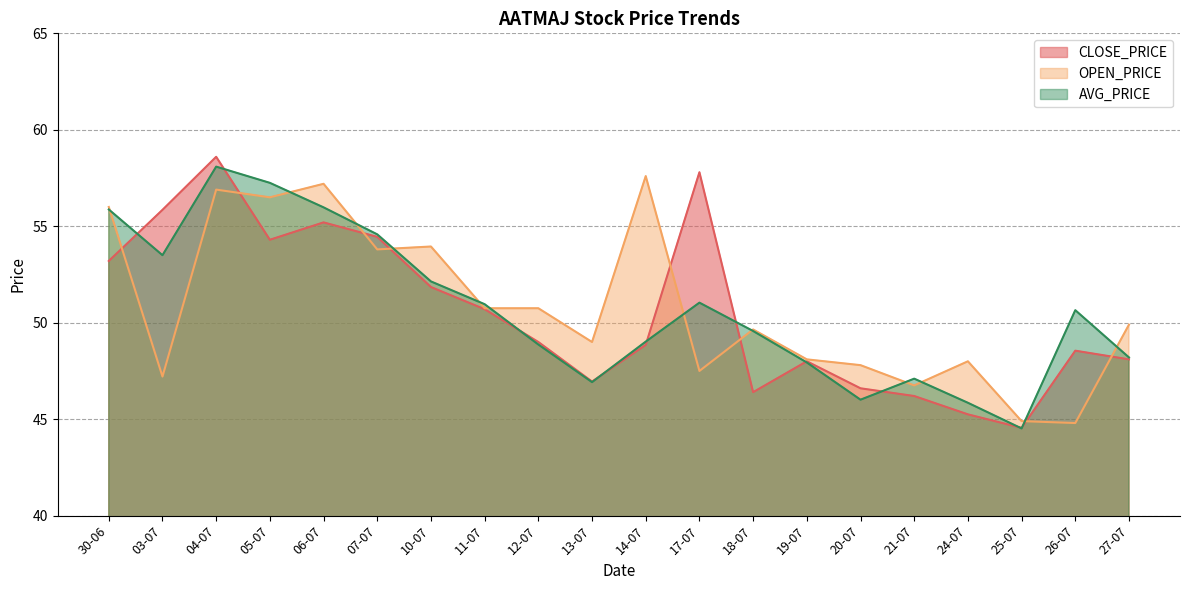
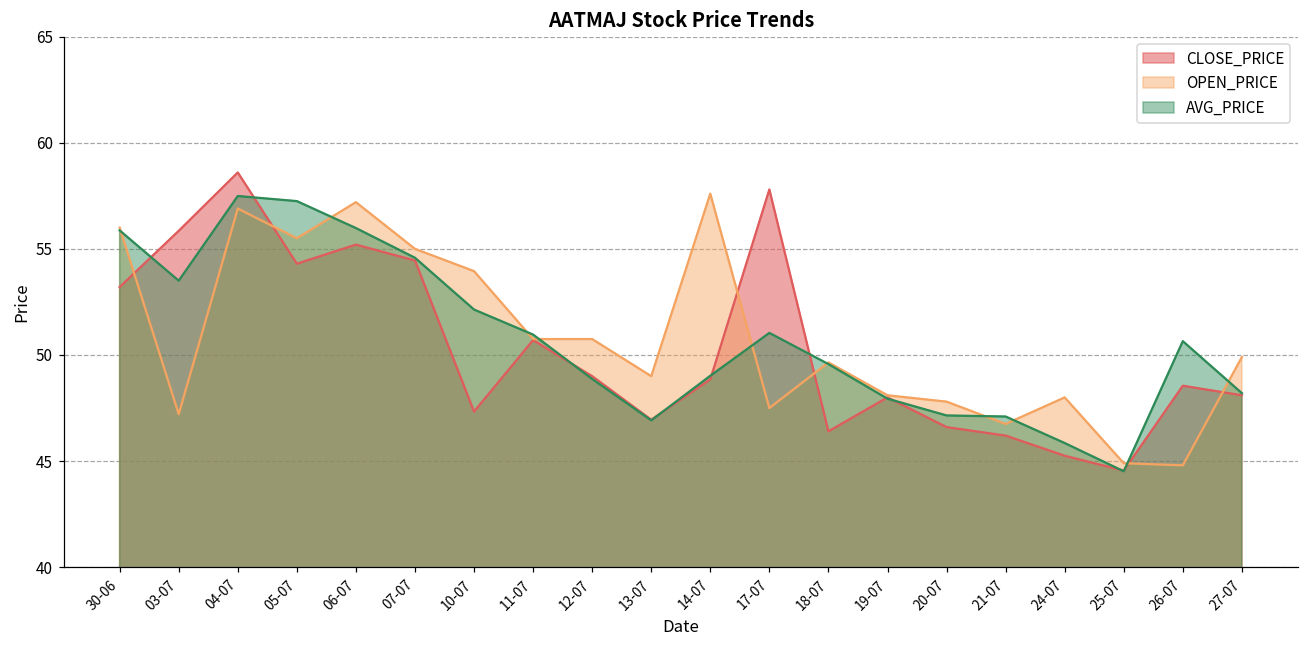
  {
    "CLOSE_PRICE": {
      "30-06": 53.2,
      "03-07": 55.9,
      "04-07": 58.6,
      "05-07": 54.3,
      "06-07": 55.2,
-     "10-07": 51.9,
+     "10-07": 47.3,
      "14-07": 48.9,
      "17-07": 57.8,
      "18-07": 46.4,
      "20-07": 46.6,
      "21-07": 46.2,
      "24-07": 45.3,
      "26-07": 48.6
    },
    "OPEN_PRICE": {
      "03-07": 47.2,
      "04-07": 56.9,
-     "05-07": 56.5,
+     "05-07": 55.5,
      "06-07": 57.2,
-     "07-07": 53.8,
+     "07-07": 55.0,
      "10-07": 54.0,
      "12-07": 50.8,
      "13-07": 49.0,
      "14-07": 57.6,
      "17-07": 47.5,
      "20-07": 47.8,
      "21-07": 46.8,
      "24-07": 48.0,
      "25-07": 44.9,
      "26-07": 44.8,
      "27-07": 49.9
    },
    "AVG_PRICE": {
      "03-07": 53.5,
-     "04-07": 58.1,
+     "04-07": 57.5,
      "05-07": 57.3,
      "06-07": 56.0,
      "10-07": 52.1,
      "11-07": 51.0,
      "14-07": 49.0,
      "17-07": 51.0,
-     "20-07": 46.0,
+     "20-07": 47.2,
      "21-07": 47.1,
      "24-07": 45.9,
      "26-07": 50.7
    }
  }
